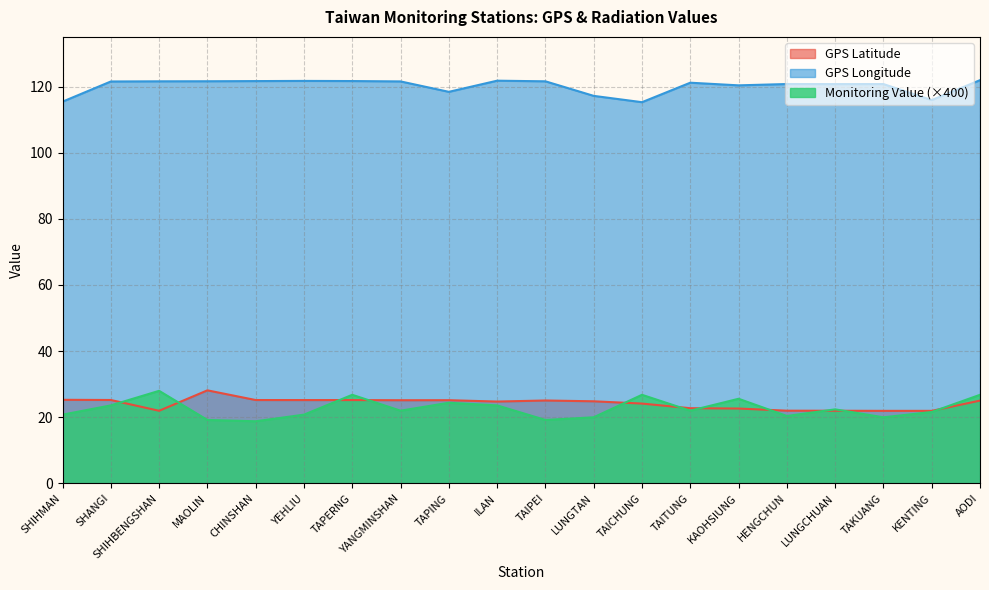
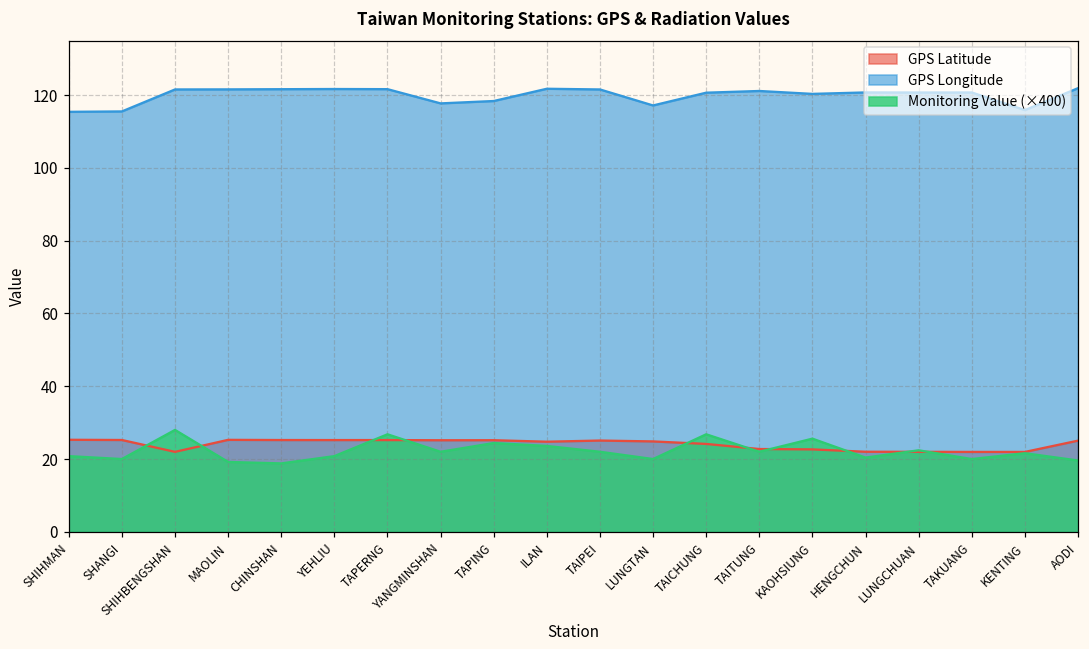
  {
    "GPS Latitude": {
      "SHIHMAN": 25,
      "SHANGI": 25,
      "SHIHBENGSHAN": 22,
-     "MAOLIN": 28,
+     "MAOLIN": 25,
      "CHINSHAN": 25,
      "YEHLIU": 25,
      "TAPERNG": 25,
      "YANGMINSHAN": 25,
      "ILAN": 25,
      "TAIPEI": 25,
      "LUNGTAN": 25,
      "TAICHUNG": 24,
      "KAOHSIUNG": 23,
      "HENGCHUN": 22,
      "TAKUANG": 22,
      "AODI": 25
    },
    "GPS Longitude": {
      "SHIHMAN": 115,
-     "SHANGI": 122,
+     "SHANGI": 116,
      "SHIHBENGSHAN": 122,
      "MAOLIN": 122,
      "CHINSHAN": 122,
      "YEHLIU": 122,
      "TAPERNG": 122,
-     "YANGMINSHAN": 122,
+     "YANGMINSHAN": 118,
      "TAPING": 118,
      "ILAN": 122,
      "TAIPEI": 122,
      "LUNGTAN": 117,
-     "TAICHUNG": 115,
+     "TAICHUNG": 121,
      "TAITUNG": 121,
      "KAOHSIUNG": 120,
      "AODI": 122
    },
    "Monitoring Value (×400)": {
      "SHIHMAN": 21,
-     "SHANGI": 24,
+     "SHANGI": 20,
      "SHIHBENGSHAN": 28,
      "MAOLIN": 19,
      "CHINSHAN": 19,
      "YEHLIU": 21,
      "TAPERNG": 27,
      "YANGMINSHAN": 22,
      "ILAN": 24,
-     "TAIPEI": 19,
+     "TAIPEI": 22,
      "LUNGTAN": 20,
      "TAICHUNG": 27,
      "KAOHSIUNG": 26,
      "HENGCHUN": 20,
      "TAKUANG": 20,
-     "AODI": 27
+     "AODI": 20
    }
  }
